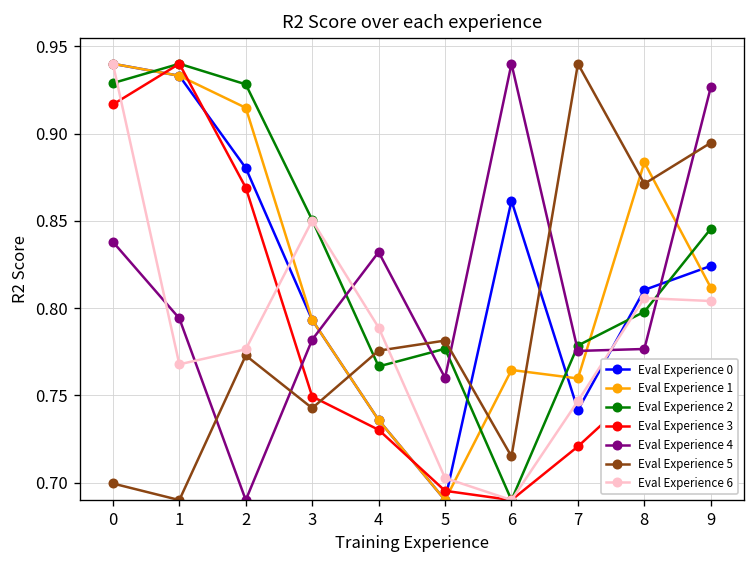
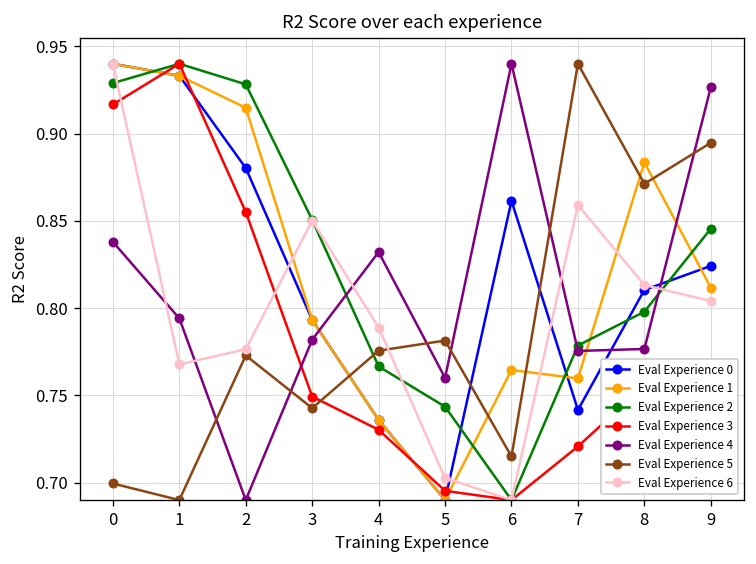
  {
    "Eval Experience 0": {
      "2": 0.880,
      "6": 0.862,
      "7": 0.742,
      "8": 0.810,
      "9": 0.824
    },
    "Eval Experience 1": {
      "2": 0.915,
      "6": 0.765,
      "7": 0.760,
      "8": 0.883,
      "9": 0.812
    },
    "Eval Experience 2": {
      "0": 0.929,
      "2": 0.928,
      "4": 0.767,
-     "5": 0.777,
+     "5": 0.744,
      "7": 0.779,
      "8": 0.798,
      "9": 0.845
    },
    "Eval Experience 3": {
      "0": 0.917,
-     "2": 0.869,
+     "2": 0.855,
      "3": 0.749,
      "4": 0.730,
      "5": 0.695,
      "7": 0.721
    },
    "Eval Experience 4": {
      "0": 0.838,
      "1": 0.794,
      "2": 0.690,
      "3": 0.782,
      "4": 0.832,
      "5": 0.760,
      "6": 0.940,
      "7": 0.775,
      "8": 0.777,
      "9": 0.927
    },
    "Eval Experience 5": {
      "0": 0.699,
      "1": 0.690,
      "2": 0.773,
      "3": 0.743,
      "4": 0.776,
      "5": 0.781,
      "6": 0.715,
      "7": 0.940,
      "8": 0.871,
      "9": 0.895
    },
    "Eval Experience 6": {
      "1": 0.768,
      "2": 0.776,
      "4": 0.789,
      "5": 0.703,
-     "7": 0.747,
-     "8": 0.806,
+     "7": 0.859,
+     "8": 0.813,
      "9": 0.804
    }
  }
